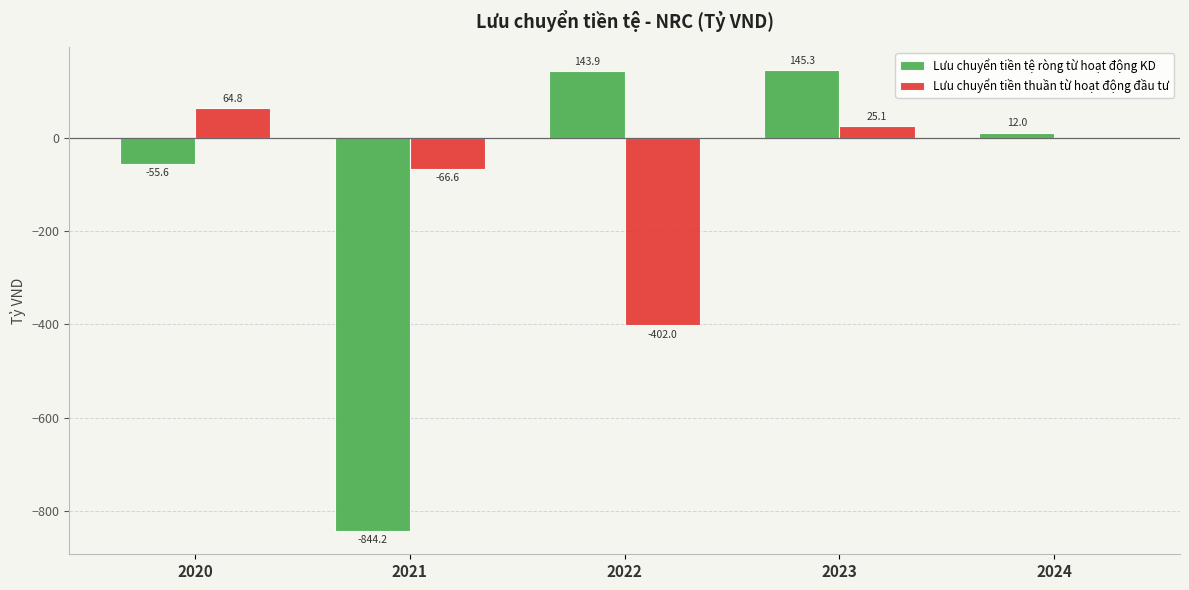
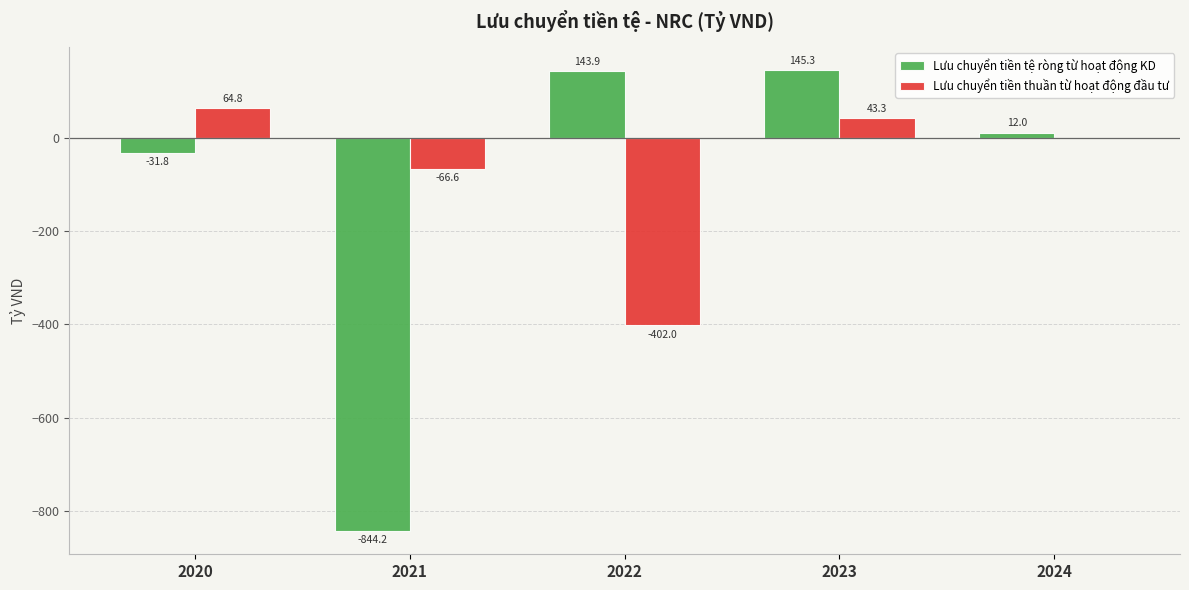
  {
    "Lưu chuyển tiền tệ ròng từ hoạt động KD": {
-     "2020": -55.6,
+     "2020": -31.8,
      "2021": -844.2,
      "2022": 143.9,
      "2023": 145.3,
      "2024": 12.0
    },
    "Lưu chuyển tiền thuần từ hoạt động đầu tư": {
      "2020": 64.8,
      "2021": -66.6,
      "2022": -402.0,
-     "2023": 25.1
+     "2023": 43.3
    }
  }
